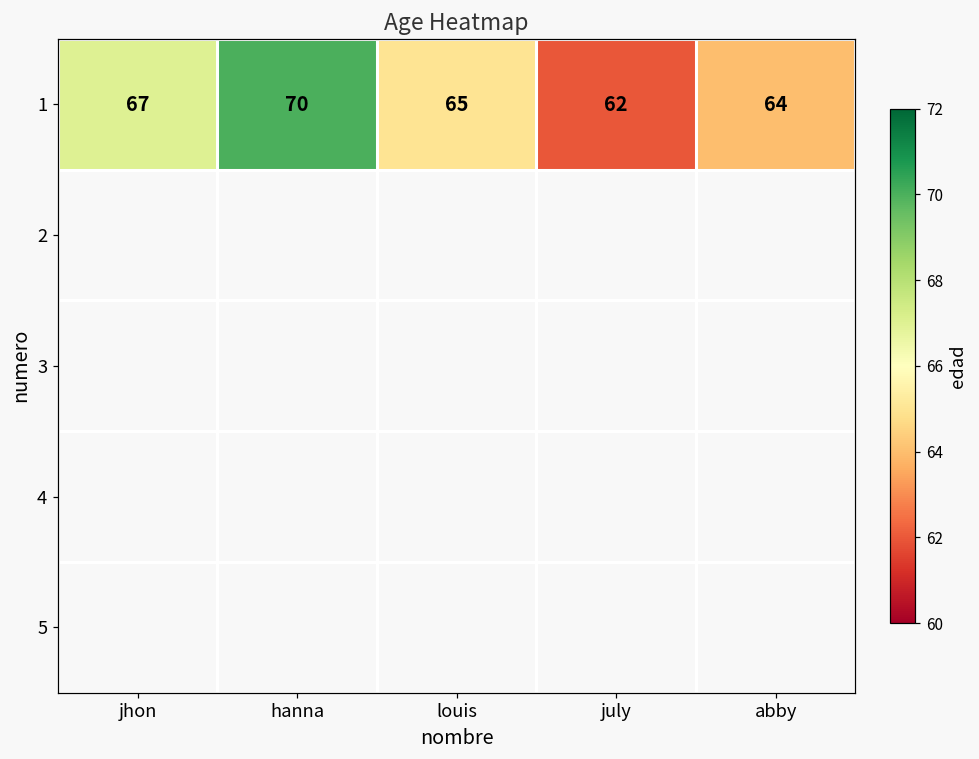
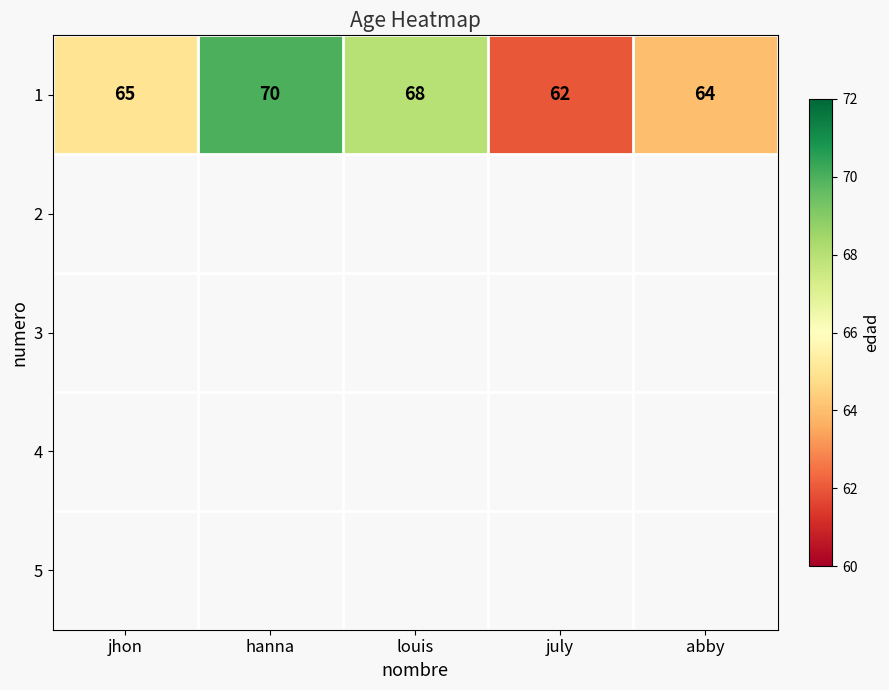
  {
    "1": {
-     "jhon": 67,
+     "jhon": 65,
      "hanna": 70,
-     "louis": 65,
+     "louis": 68,
      "july": 62,
      "abby": 64
    }
  }
